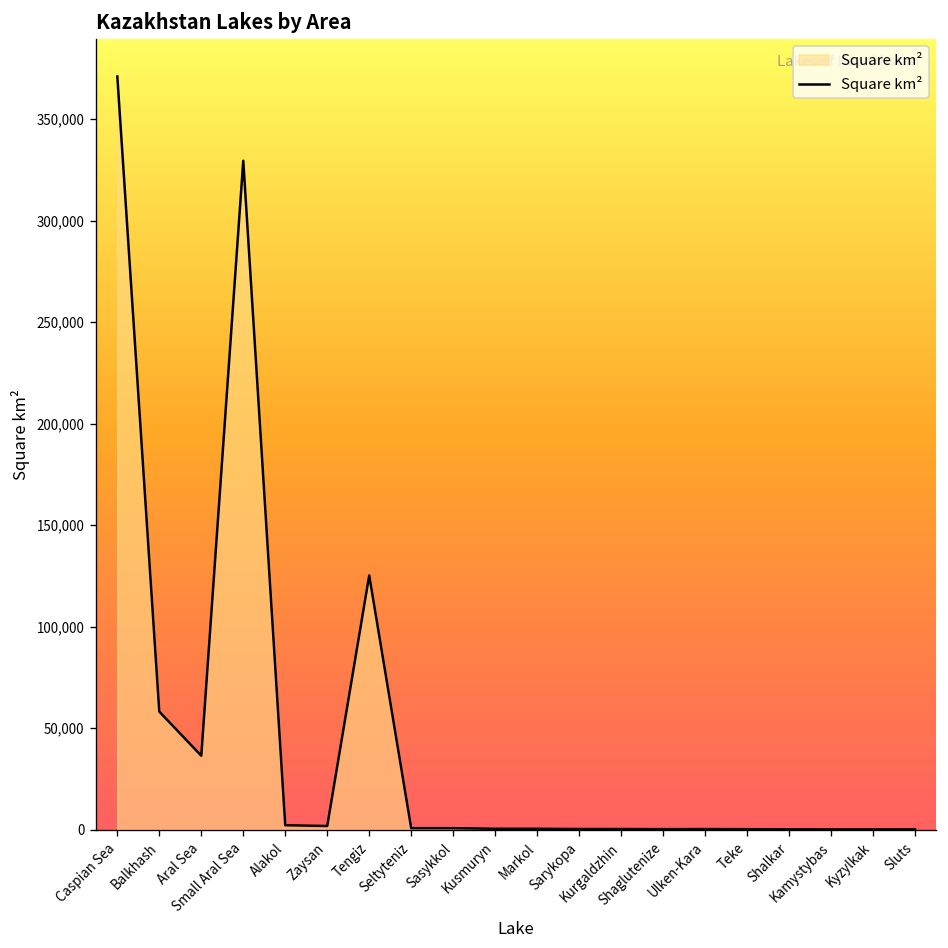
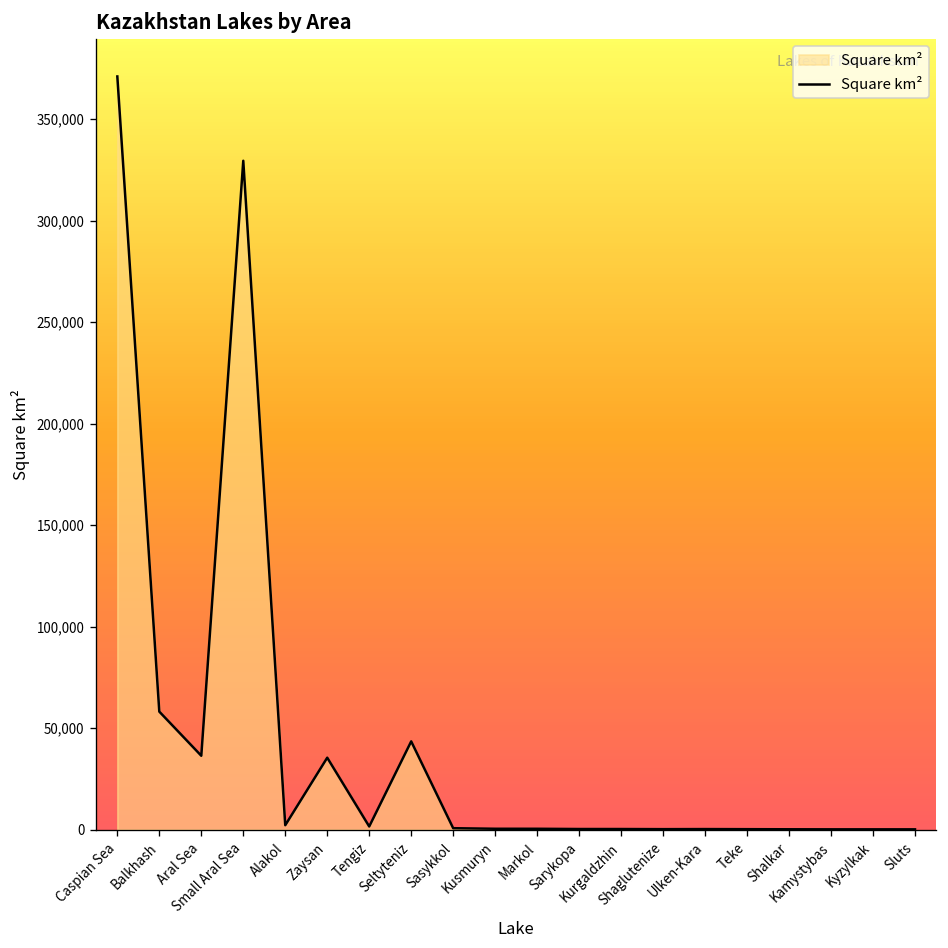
  {
    "Caspian Sea": "371,000",
    "Balkhash": "58,000",
    "Aral Sea": "36,000",
    "Small Aral Sea": "329,000",
    "Alakol": "2,000",
-   "Zaysan": "2,000",
-   "Tengiz": "125,000",
-   "Seltyteniz": "1,000",
+   "Zaysan": "35,000",
+   "Tengiz": "2,000",
+   "Seltyteniz": "44,000",
    "Sasykkol": "1,000",
    "Kusmuryn": "0",
    "Markol": "0",
    "Sarykopa": "0",
    "Kurgaldzhin": "0",
    "Shaglutenize": "0",
    "Ulken-Kara": "0",
    "Teke": "0",
    "Shalkar": "0",
    "Kamystybas": "0",
    "Kyzylkak": "0",
    "Sluts": "0"
  }
